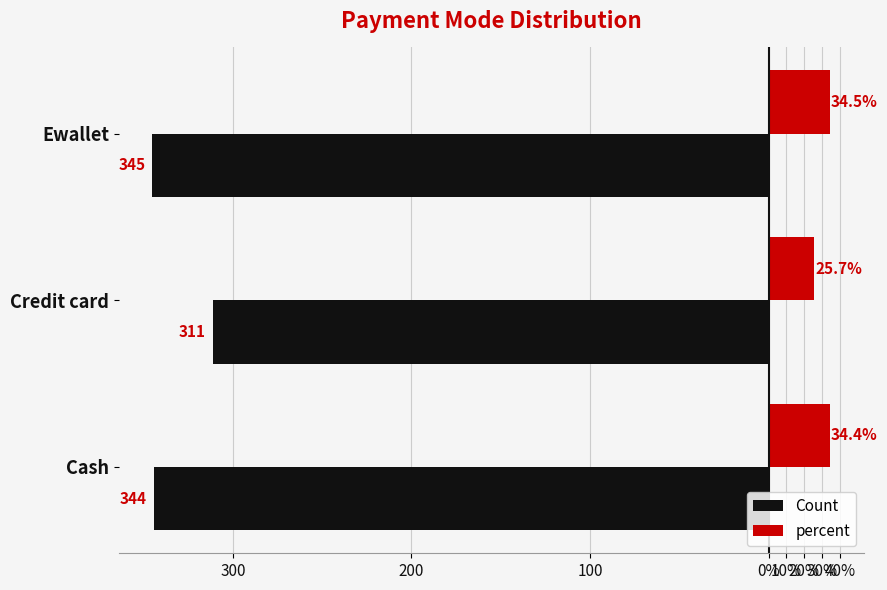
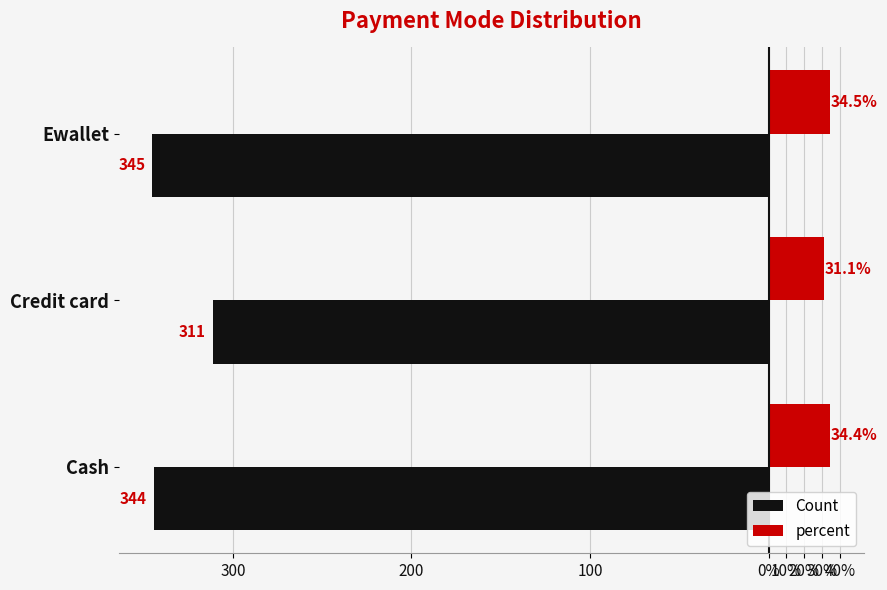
  {
    "percent": {
      "Ewallet": "34.5%",
-     "Credit card": "25.7%",
+     "Credit card": "31.1%",
      "Cash": "34.4%"
    }
  }
